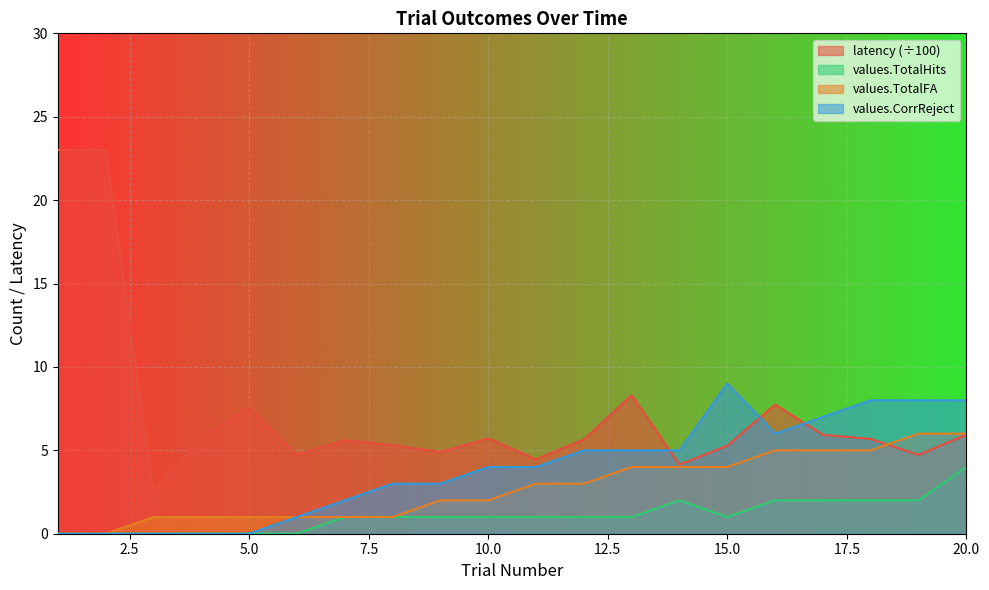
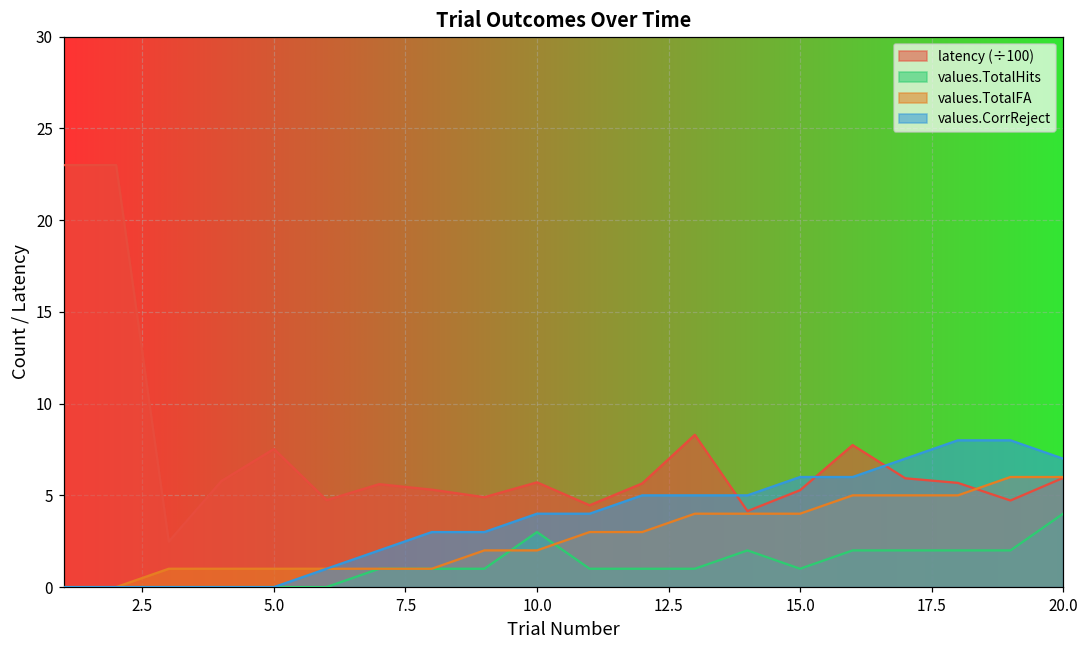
  {
    "values.TotalHits": {
-     "10.0": 1,
+     "10.0": 3,
      "15.0": 1,
      "20.0": 4
    },
    "values.CorrReject": {
      "10.0": 4,
-     "15.0": 9,
-     "20.0": 8
+     "15.0": 6,
+     "20.0": 7
    }
  }
